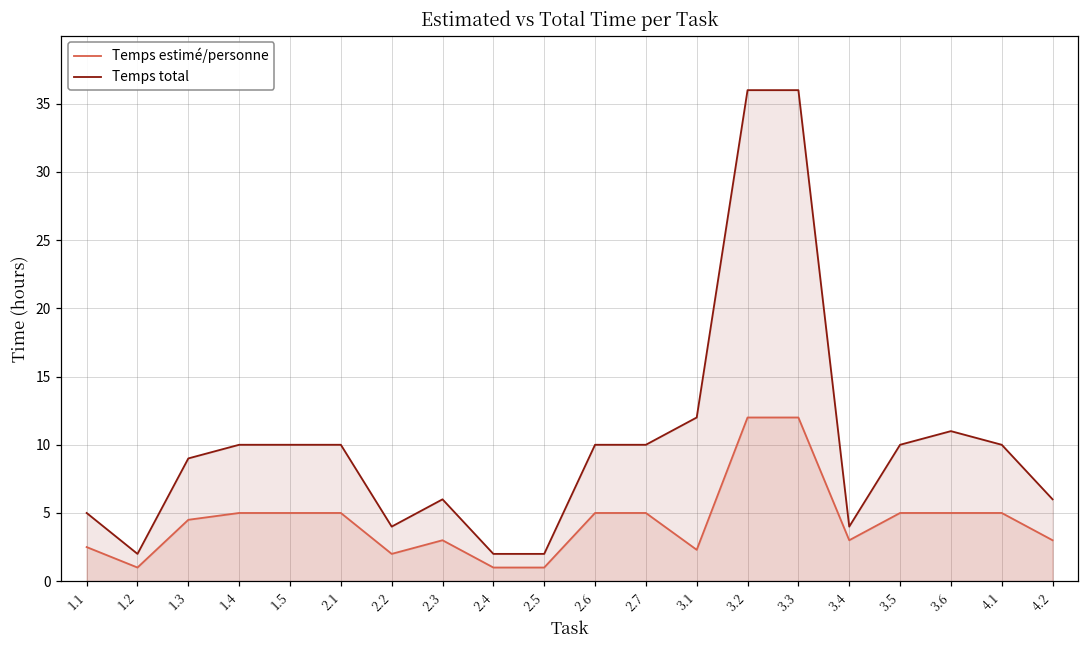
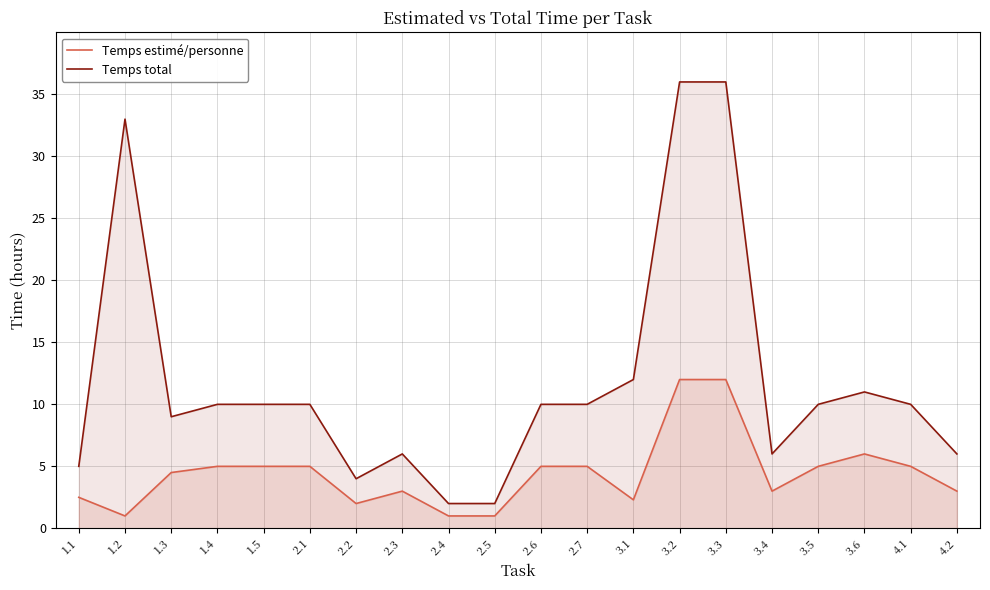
  {
    "Temps estimé/personne": {
      "1.1": 2.5,
      "1.2": 1,
      "1.3": 4.5,
      "1.4": 5,
      "1.5": 5,
      "2.1": 5,
      "2.2": 2,
      "2.3": 3,
      "2.4": 1,
      "2.5": 1,
      "2.6": 5,
      "2.7": 5,
      "3.1": 2.3,
      "3.2": 12,
      "3.3": 12,
      "3.4": 3,
      "3.5": 5,
-     "3.6": 5,
+     "3.6": 6,
      "4.1": 5,
      "4.2": 3
    },
    "Temps total": {
      "1.1": 5,
-     "1.2": 2,
+     "1.2": 33,
      "1.3": 9,
      "1.4": 10,
      "1.5": 10,
      "2.1": 10,
      "2.2": 4,
      "2.3": 6,
      "2.4": 2,
      "2.5": 2,
      "2.6": 10,
      "2.7": 10,
      "3.1": 12,
      "3.2": 36,
      "3.3": 36,
-     "3.4": 4,
+     "3.4": 6,
      "3.5": 10,
      "3.6": 11,
      "4.1": 10,
      "4.2": 6
    }
  }
